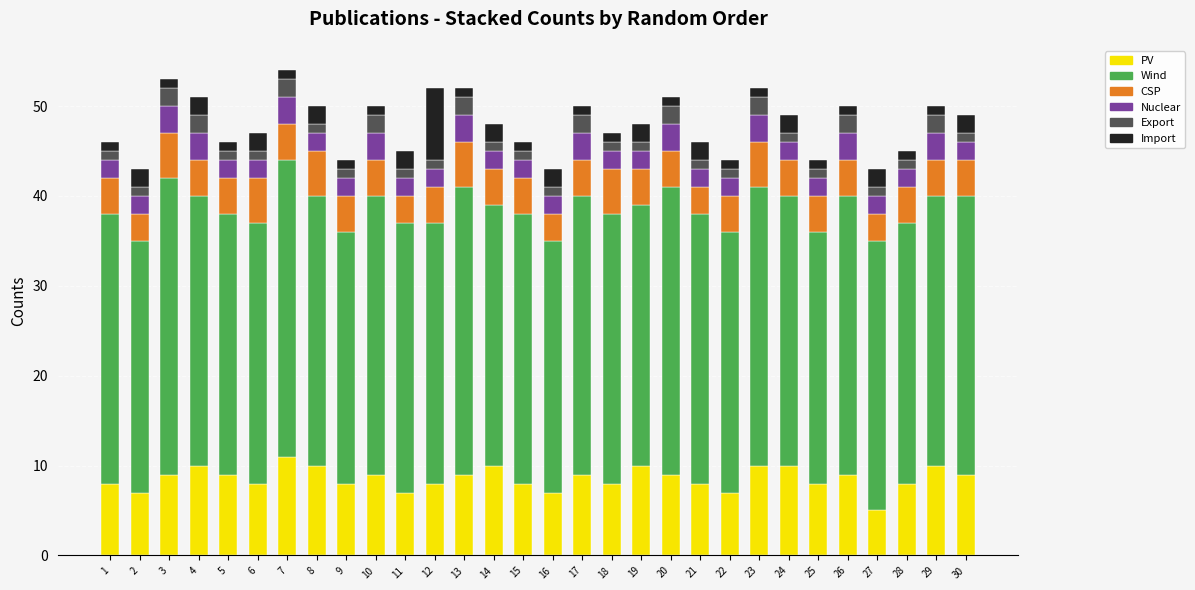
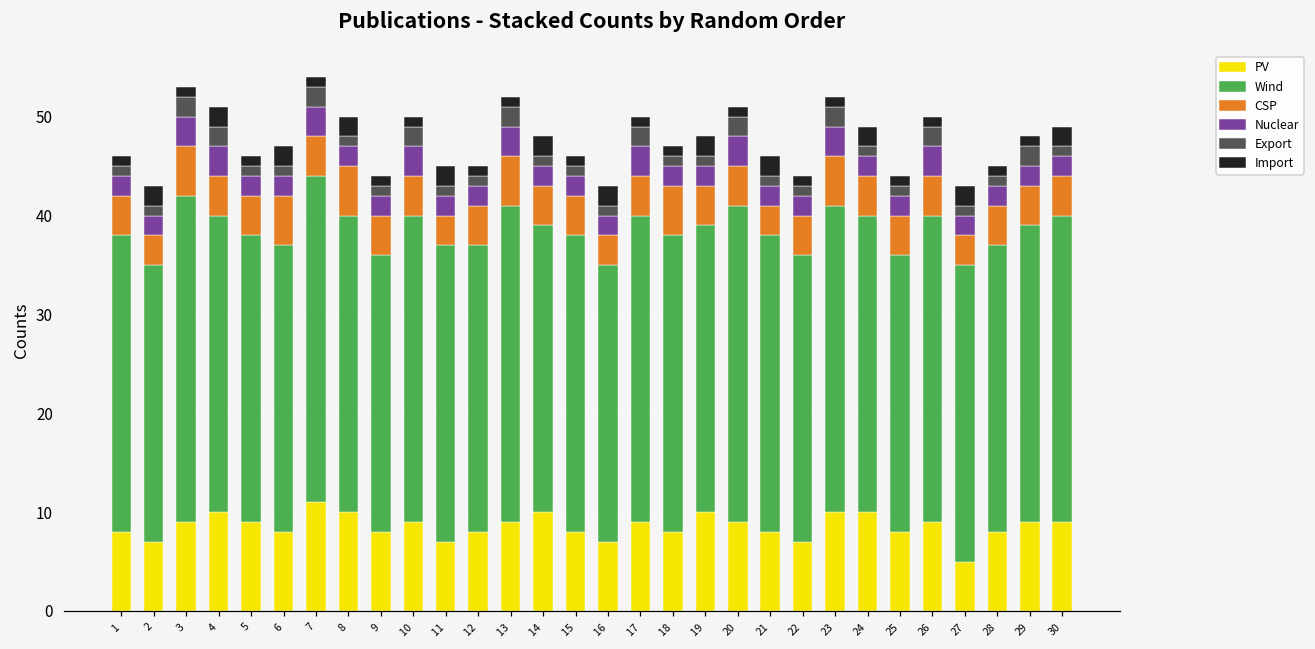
  {
    "PV": {
      "1": 8,
      "2": 7,
      "3": 9,
      "4": 10,
      "5": 9,
      "6": 8,
      "7": 11,
      "8": 10,
      "9": 8,
      "10": 9,
      "11": 7,
      "12": 8,
      "13": 9,
      "14": 10,
      "15": 8,
      "16": 7,
      "17": 9,
      "18": 8,
      "19": 10,
      "20": 9,
      "21": 8,
      "22": 7,
      "23": 10,
      "24": 10,
      "25": 8,
      "26": 9,
      "27": 5,
      "28": 8,
-     "29": 10,
+     "29": 9,
      "30": 9
    },
    "Wind": {
      "1": 30,
      "2": 28,
      "3": 33,
      "4": 30,
      "5": 29,
      "6": 29,
      "7": 33,
      "8": 30,
      "9": 28,
      "10": 31,
      "11": 30,
      "12": 29,
      "13": 32,
      "14": 29,
      "15": 30,
      "16": 28,
      "17": 31,
      "18": 30,
      "19": 29,
      "20": 32,
      "21": 30,
      "22": 29,
      "23": 31,
      "24": 30,
      "25": 28,
      "26": 31,
      "27": 30,
      "28": 29,
      "29": 30,
      "30": 31
    },
    "CSP": {
      "1": 4,
      "2": 3,
      "3": 5,
      "4": 4,
      "5": 4,
      "6": 5,
      "7": 4,
      "8": 5,
      "9": 4,
      "10": 4,
      "11": 3,
      "12": 4,
      "13": 5,
      "14": 4,
      "15": 4,
      "16": 3,
      "17": 4,
      "18": 5,
      "19": 4,
      "20": 4,
      "21": 3,
      "22": 4,
      "23": 5,
      "24": 4,
      "25": 4,
      "26": 4,
      "27": 3,
      "28": 4,
      "29": 4,
      "30": 4
    },
    "Nuclear": {
      "1": 2,
      "2": 2,
      "3": 3,
      "4": 3,
      "5": 2,
      "6": 2,
      "7": 3,
      "8": 2,
      "9": 2,
      "10": 3,
      "11": 2,
      "12": 2,
      "13": 3,
      "14": 2,
      "15": 2,
      "16": 2,
      "17": 3,
      "18": 2,
      "19": 2,
      "20": 3,
      "21": 2,
      "22": 2,
      "23": 3,
      "24": 2,
      "25": 2,
      "26": 3,
      "27": 2,
      "28": 2,
-     "29": 3,
+     "29": 2,
      "30": 2
    },
    "Export": {
      "1": 1,
      "2": 1,
      "3": 2,
      "4": 2,
      "5": 1,
      "6": 1,
      "7": 2,
      "8": 1,
      "9": 1,
      "10": 2,
      "11": 1,
      "12": 1,
      "13": 2,
      "14": 1,
      "15": 1,
      "16": 1,
      "17": 2,
      "18": 1,
      "19": 1,
      "20": 2,
      "21": 1,
      "22": 1,
      "23": 2,
      "24": 1,
      "25": 1,
      "26": 2,
      "27": 1,
      "28": 1,
      "29": 2,
      "30": 1
    },
    "Import": {
      "1": 1,
      "2": 2,
      "3": 1,
      "4": 2,
      "5": 1,
      "6": 2,
      "7": 1,
      "8": 2,
      "9": 1,
      "10": 1,
      "11": 2,
-     "12": 8,
+     "12": 1,
      "13": 1,
      "14": 2,
      "15": 1,
      "16": 2,
      "17": 1,
      "18": 1,
      "19": 2,
      "20": 1,
      "21": 2,
      "22": 1,
      "23": 1,
      "24": 2,
      "25": 1,
      "26": 1,
      "27": 2,
      "28": 1,
      "29": 1,
      "30": 2
    }
  }
